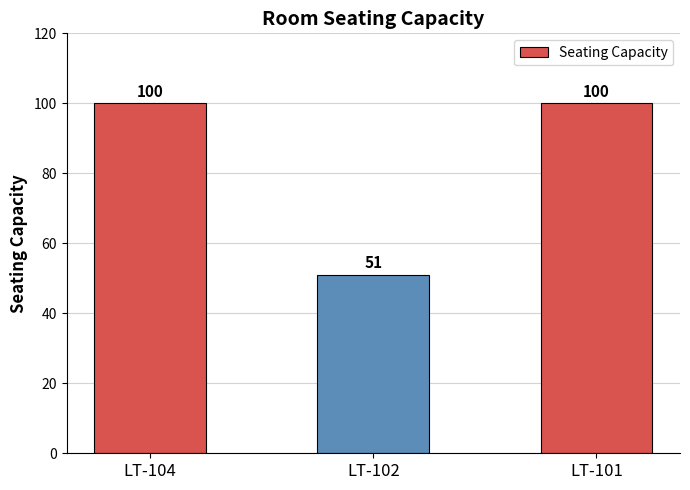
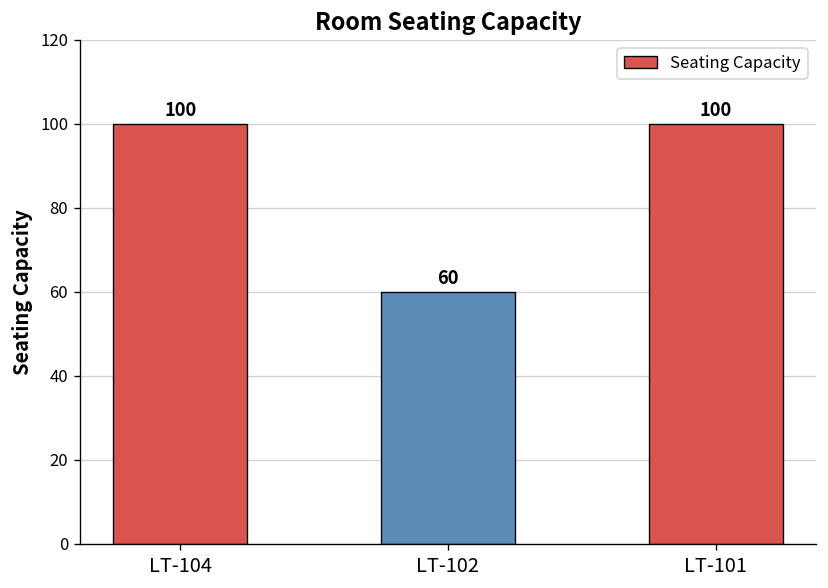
  {
    "LT-104": 100,
-   "LT-102": 51,
+   "LT-102": 60,
    "LT-101": 100
  }
